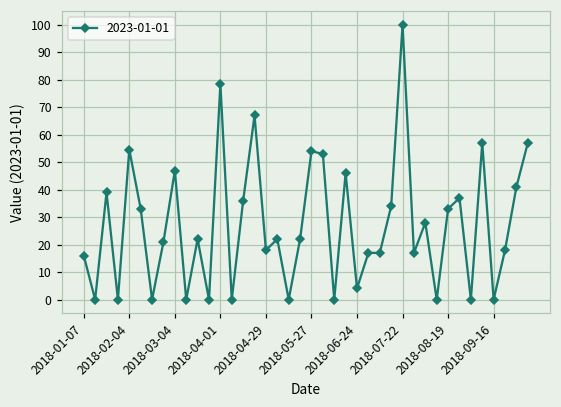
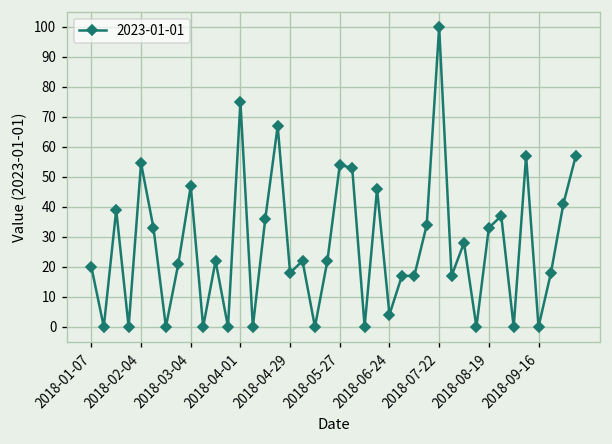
  {
-   "2018-01-07": 16,
+   "2018-01-07": 20,
    "2018-02-04": 55,
    "2018-03-04": 47,
-   "2018-04-01": 78,
+   "2018-04-01": 75,
    "2018-04-29": 18,
    "2018-05-27": 54,
    "2018-06-24": 4,
    "2018-07-22": 100,
    "2018-08-19": 33,
    "2018-09-16": 0
  }
